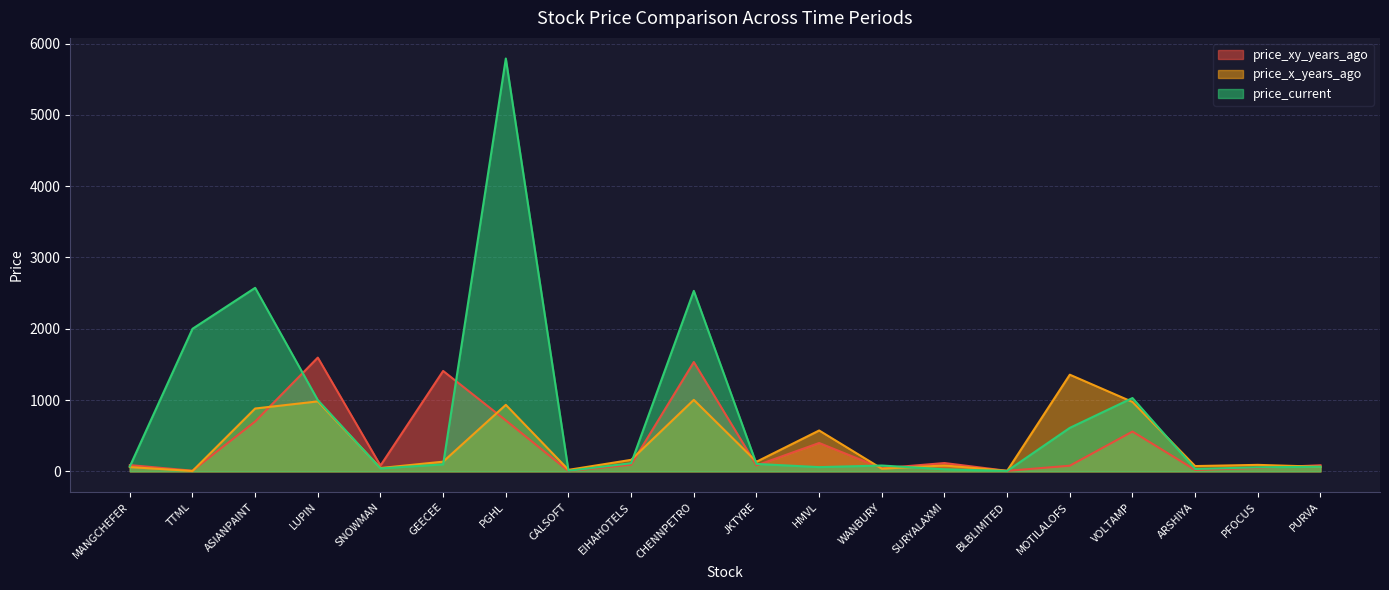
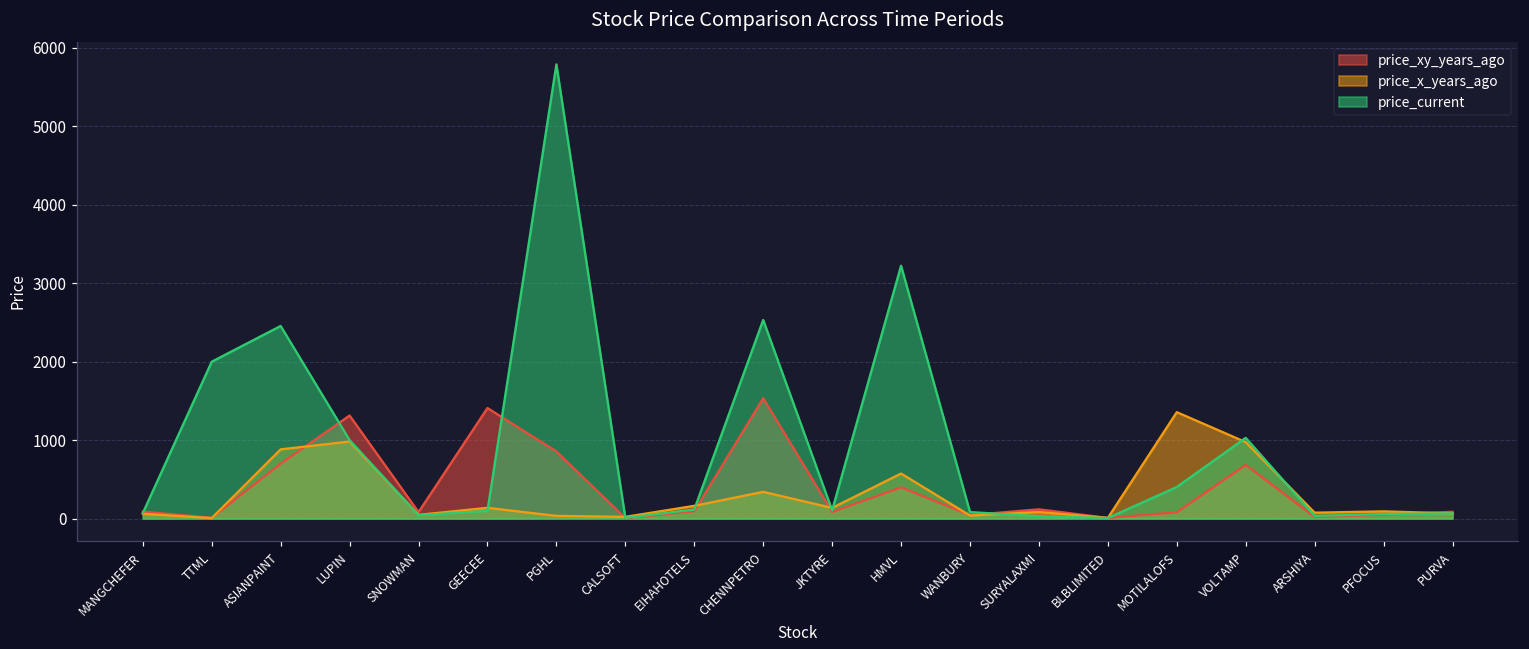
  {
    "price_xy_years_ago": {
      "ASIANPAINT": 700,
-     "LUPIN": 1600,
+     "LUPIN": 1300,
      "GEECEE": 1400,
-     "PGHL": 700,
+     "PGHL": 900,
      "CHENNPETRO": 1500,
      "HMVL": 400,
      "MOTILALOFS": 100,
-     "VOLTAMP": 600
+     "VOLTAMP": 700
    },
    "price_x_years_ago": {
      "ASIANPAINT": 900,
      "GEECEE": 100,
-     "PGHL": 900,
+     "PGHL": 0,
      "EIHAHOTELS": 200,
-     "CHENNPETRO": 1000,
+     "CHENNPETRO": 300,
      "HMVL": 600,
      "MOTILALOFS": 1400,
      "VOLTAMP": 1000,
      "ARSHIYA": 100
    },
    "price_current": {
      "TTML": 2000,
-     "ASIANPAINT": 2600,
+     "ASIANPAINT": 2500,
      "GEECEE": 100,
      "PGHL": 5800,
      "CHENNPETRO": 2500,
-     "HMVL": 100,
+     "HMVL": 3200,
      "WANBURY": 100,
      "SURYALAXMI": 0,
-     "MOTILALOFS": 600,
+     "MOTILALOFS": 400,
      "VOLTAMP": 1000
    }
  }
